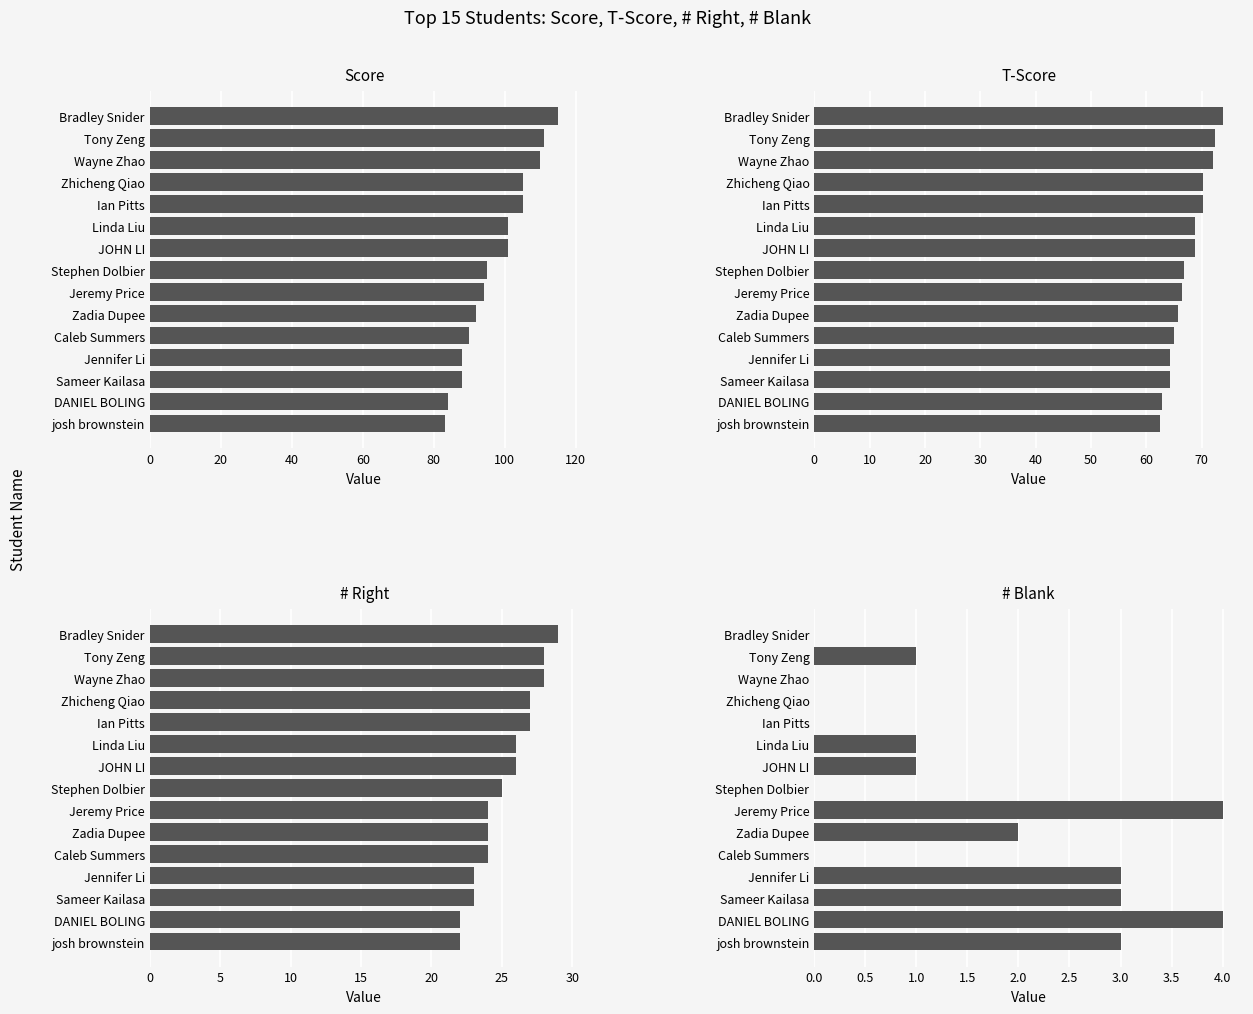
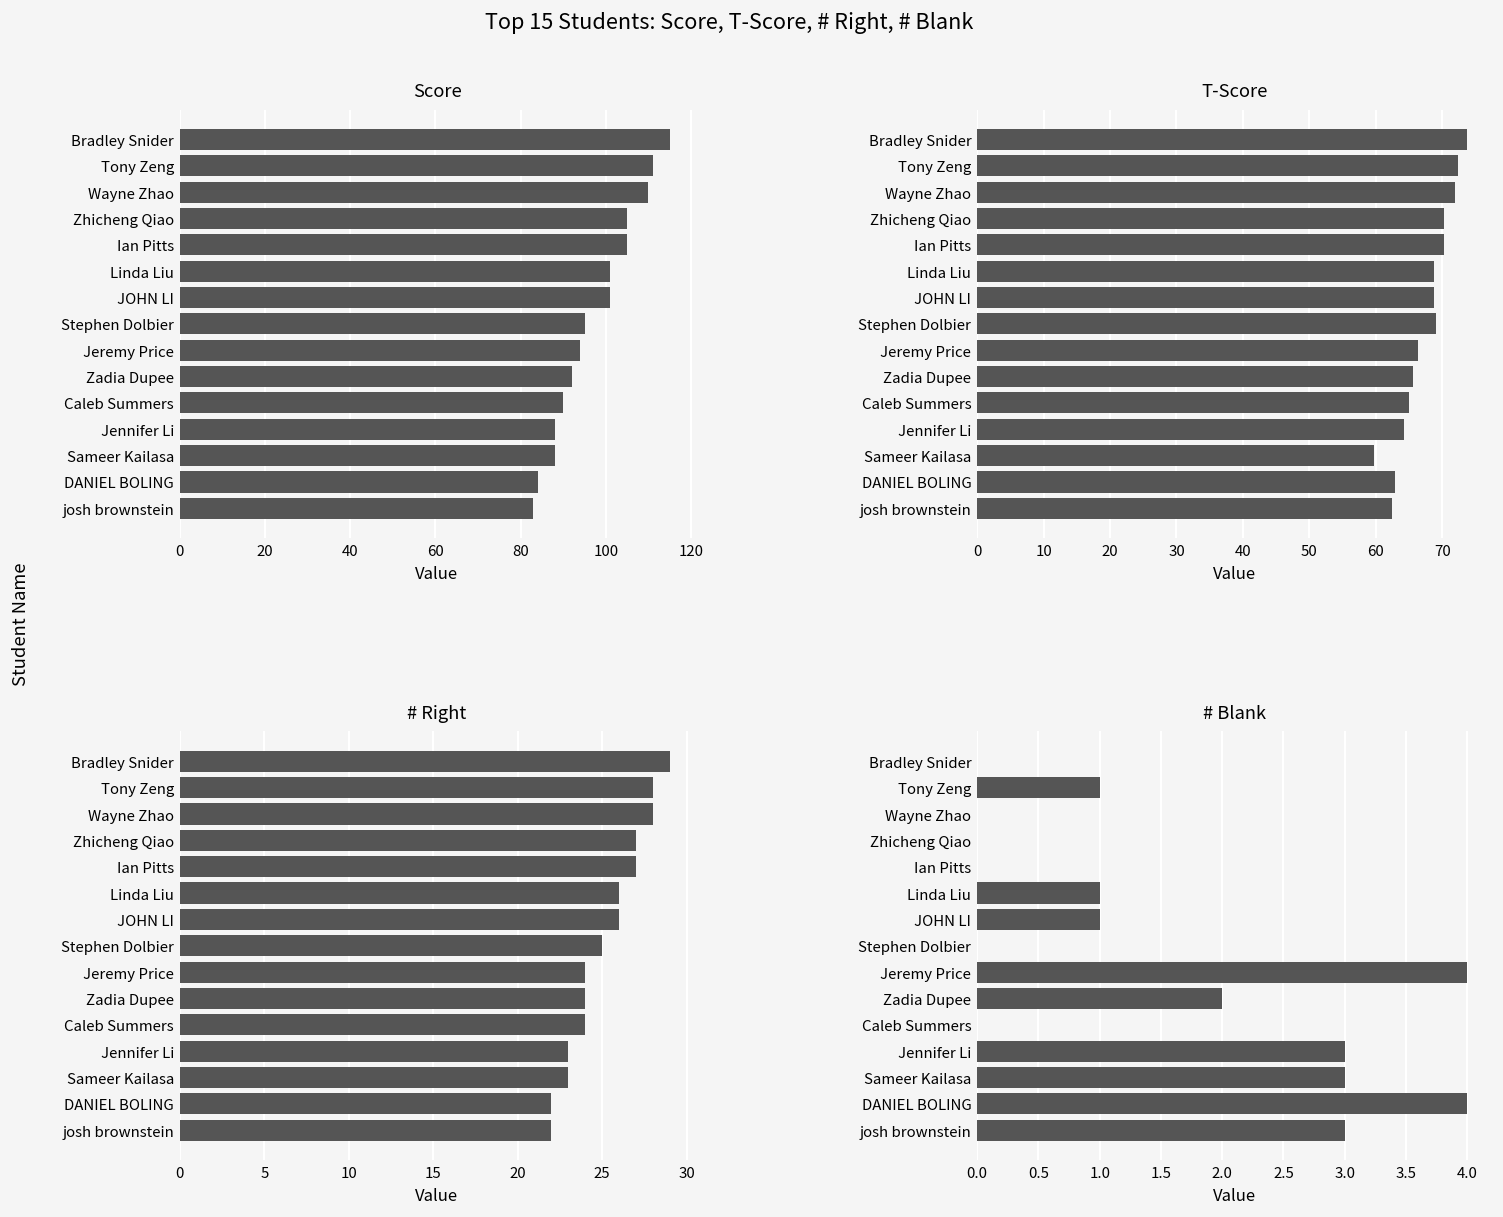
  {
    "Score": {
      "Bradley Snider": 115,
      "Tony Zeng": 111,
      "Wayne Zhao": 110,
      "Zhicheng Qiao": 105,
      "Ian Pitts": 105,
      "Linda Liu": 101,
      "JOHN LI": 101,
      "Stephen Dolbier": 95,
      "Jeremy Price": 94,
      "Zadia Dupee": 92,
      "Caleb Summers": 90,
      "Jennifer Li": 88,
      "Sameer Kailasa": 88,
      "DANIEL BOLING": 84,
      "josh brownstein": 83
    },
    "T-Score": {
      "Bradley Snider": 74,
      "Tony Zeng": 72,
      "Wayne Zhao": 72,
      "Zhicheng Qiao": 70,
      "Ian Pitts": 70,
      "Linda Liu": 69,
      "JOHN LI": 69,
-     "Stephen Dolbier": 67,
+     "Stephen Dolbier": 69,
      "Jeremy Price": 66,
      "Zadia Dupee": 66,
      "Caleb Summers": 65,
      "Jennifer Li": 64,
-     "Sameer Kailasa": 64,
+     "Sameer Kailasa": 60,
      "DANIEL BOLING": 63,
      "josh brownstein": 63
    },
    "# Right": {
      "Bradley Snider": 29.0,
      "Tony Zeng": 28.0,
      "Wayne Zhao": 28.0,
      "Zhicheng Qiao": 27.0,
      "Ian Pitts": 27.0,
      "Linda Liu": 26.0,
      "JOHN LI": 26.0,
      "Stephen Dolbier": 25.0,
      "Jeremy Price": 24.0,
      "Zadia Dupee": 24.0,
      "Caleb Summers": 24.0,
      "Jennifer Li": 23.0,
      "Sameer Kailasa": 23.0,
      "DANIEL BOLING": 22.0,
      "josh brownstein": 22.0
    },
    "# Blank": {
      "Bradley Snider": 0.00,
      "Tony Zeng": 1.00,
      "Wayne Zhao": 0.00,
      "Zhicheng Qiao": 0.00,
      "Ian Pitts": 0.00,
      "Linda Liu": 1.00,
      "JOHN LI": 1.00,
      "Stephen Dolbier": 0.00,
      "Jeremy Price": 4.00,
      "Zadia Dupee": 2.00,
      "Caleb Summers": 0.00,
      "Jennifer Li": 3.00,
      "Sameer Kailasa": 3.00,
      "DANIEL BOLING": 4.00,
      "josh brownstein": 3.00
    }
  }
